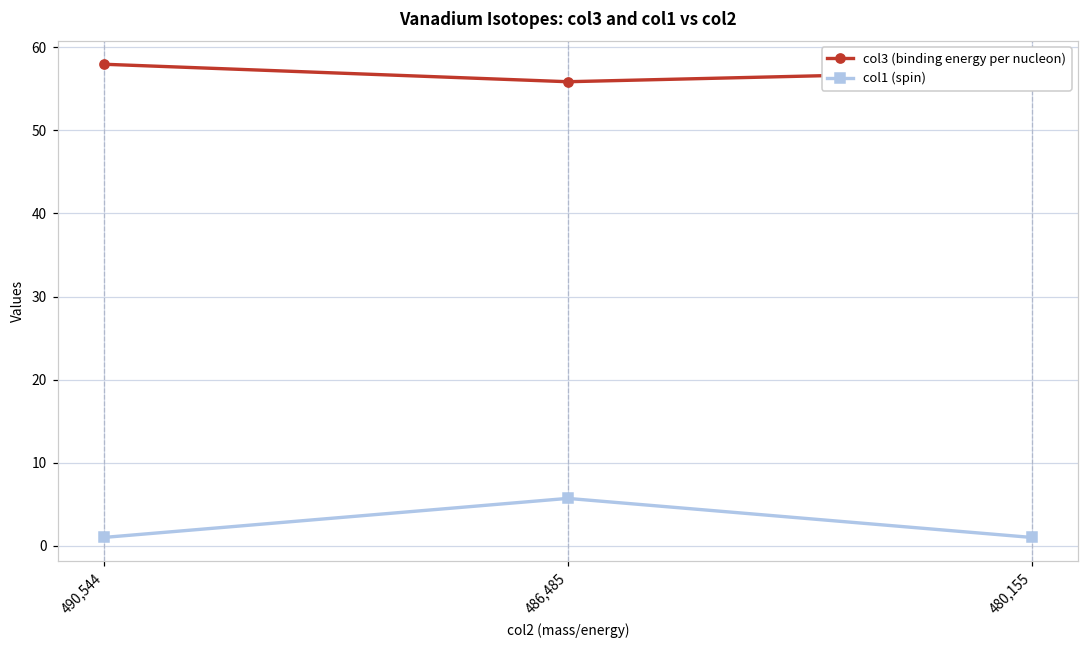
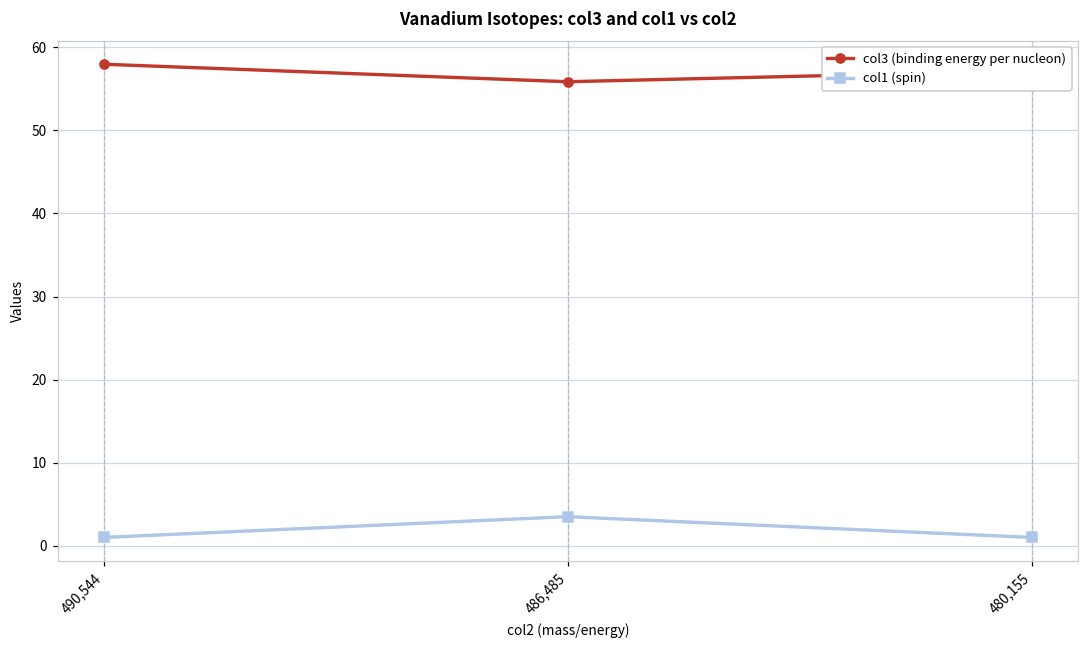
  {
    "col3 (binding energy per nucleon)": {
      "490,544": 58,
      "486,485": 56
    },
    "col1 (spin)": {
      "490,544": 1,
-     "486,485": 6,
+     "486,485": 4,
      "480,155": 1
    }
  }
